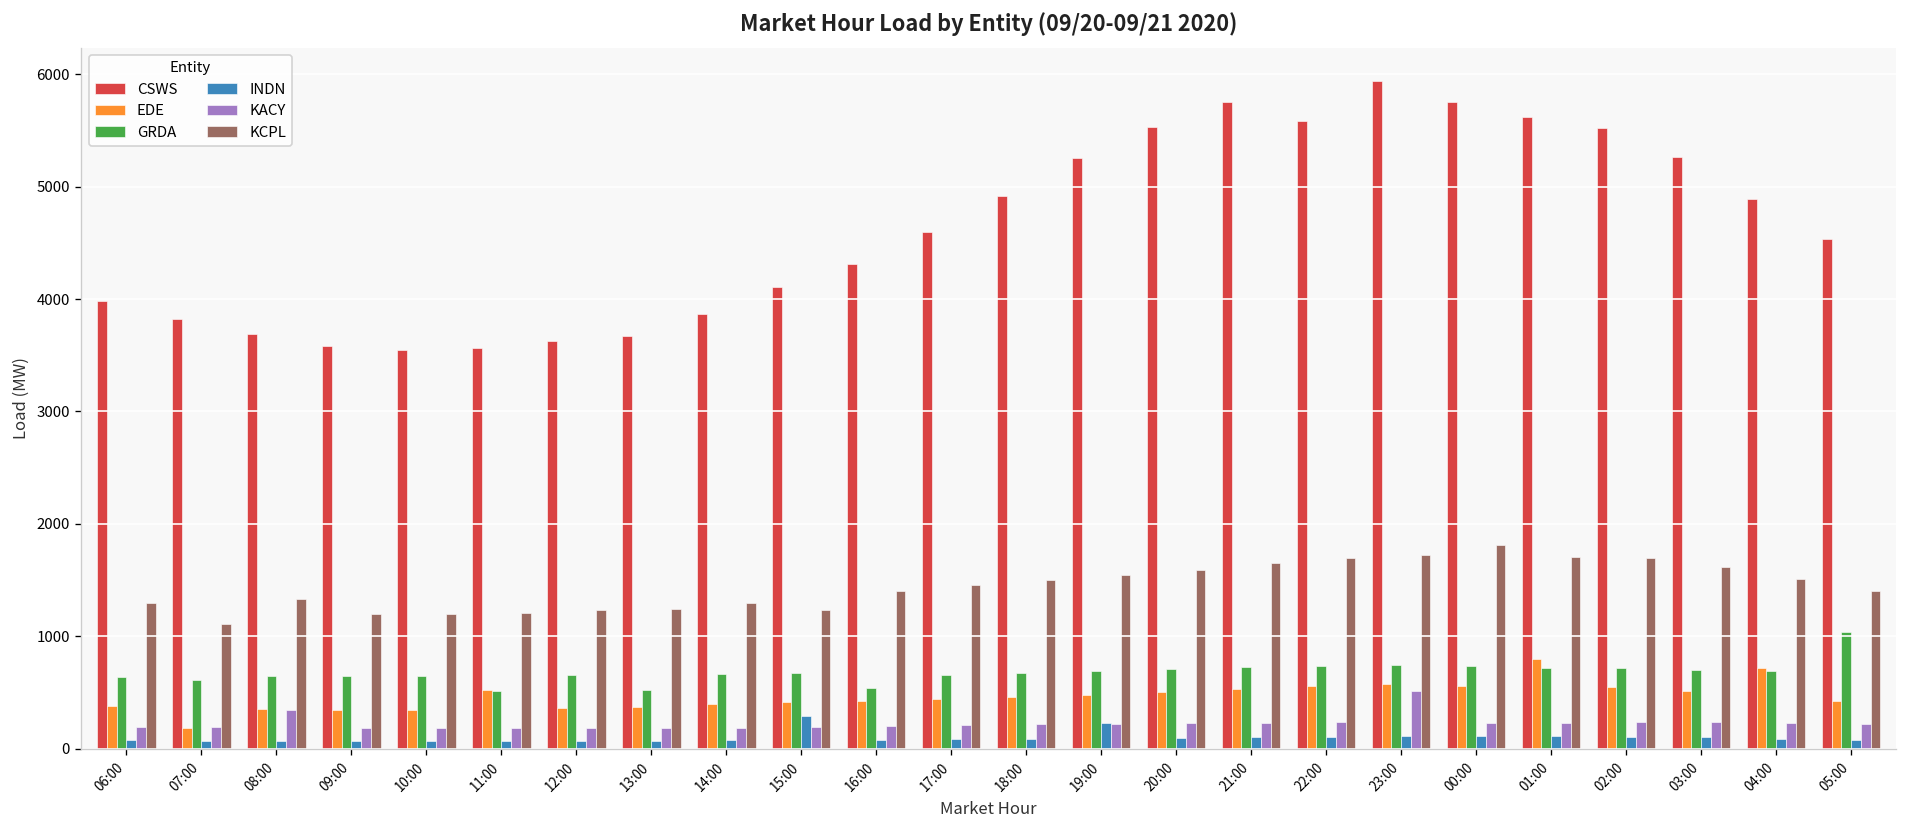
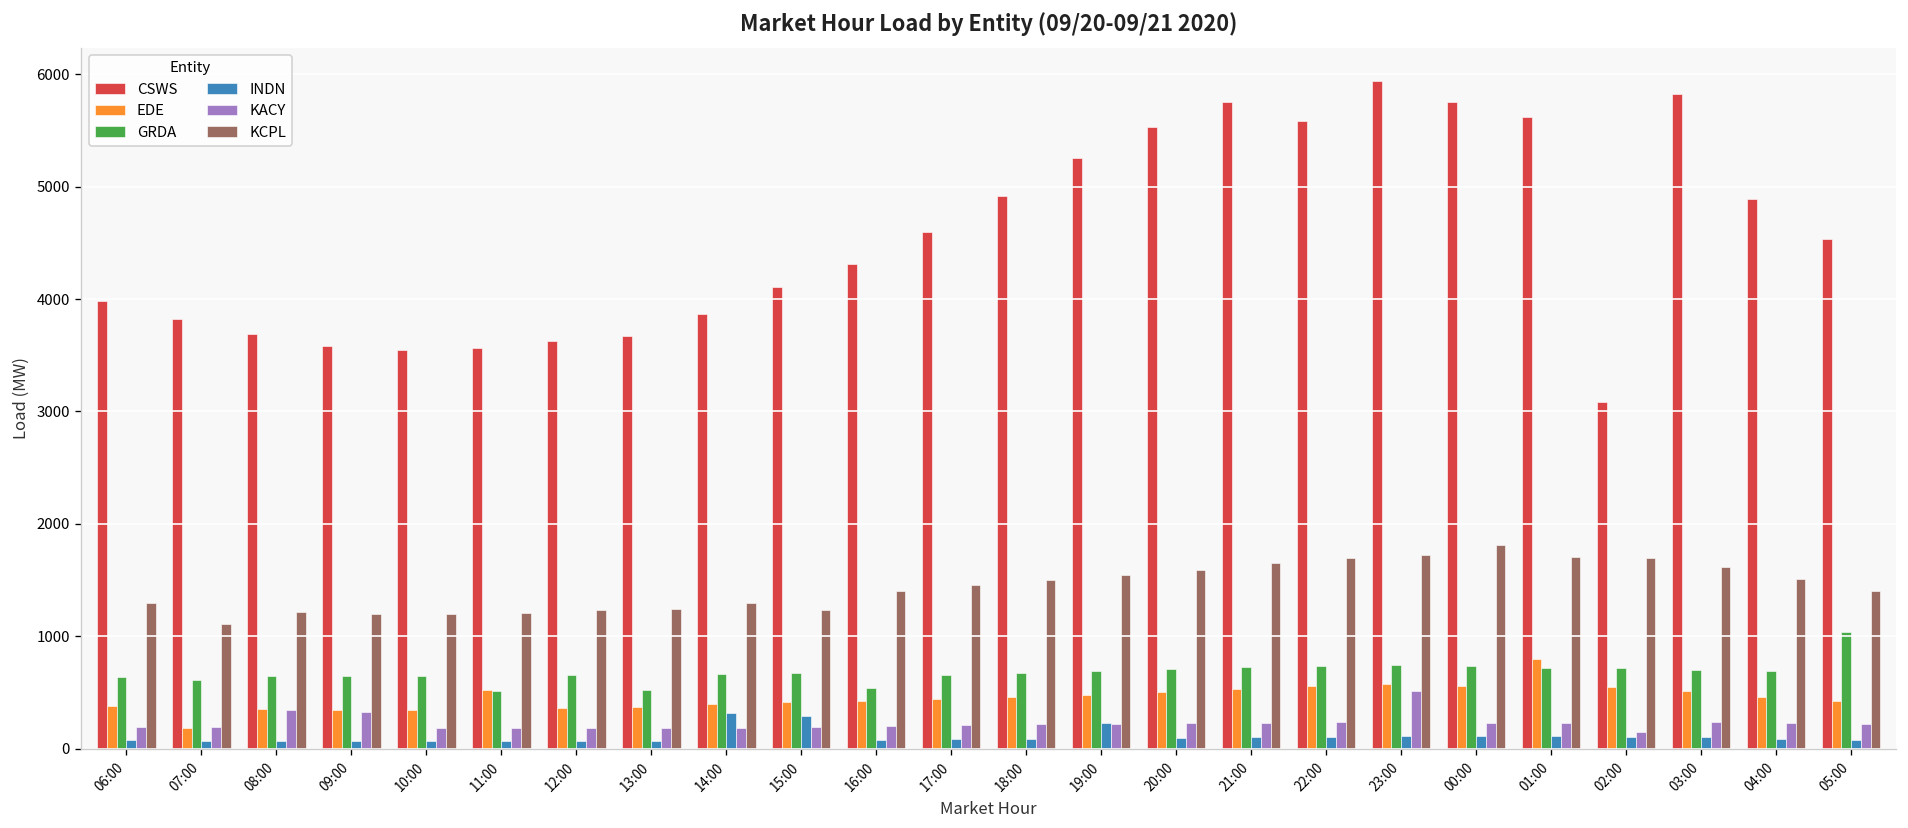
  {
    "CSWS": {
      "06:00": 4000,
      "07:00": 3800,
      "08:00": 3700,
      "09:00": 3600,
      "10:00": 3500,
      "11:00": 3600,
      "12:00": 3600,
      "13:00": 3700,
      "14:00": 3900,
      "15:00": 4100,
      "16:00": 4300,
      "17:00": 4600,
      "18:00": 4900,
      "19:00": 5300,
      "20:00": 5500,
      "21:00": 5800,
      "22:00": 5600,
      "23:00": 5900,
      "00:00": 5800,
      "01:00": 5600,
-     "02:00": 5500,
-     "03:00": 5300,
+     "02:00": 3100,
+     "03:00": 5800,
      "04:00": 4900,
      "05:00": 4500
    },
    "EDE": {
      "06:00": 400,
      "07:00": 200,
      "08:00": 300,
      "09:00": 300,
      "10:00": 300,
      "11:00": 500,
      "12:00": 400,
      "13:00": 400,
      "14:00": 400,
      "15:00": 400,
      "16:00": 400,
      "17:00": 400,
      "18:00": 500,
      "19:00": 500,
      "20:00": 500,
      "21:00": 500,
      "22:00": 600,
      "23:00": 600,
      "00:00": 600,
      "01:00": 800,
      "02:00": 500,
      "03:00": 500,
-     "04:00": 700,
+     "04:00": 500,
      "05:00": 400
    },
    "GRDA": {
      "06:00": 600,
      "07:00": 600,
      "08:00": 600,
      "09:00": 600,
      "10:00": 600,
      "11:00": 500,
      "12:00": 700,
      "13:00": 500,
      "14:00": 700,
      "15:00": 700,
      "16:00": 500,
      "17:00": 700,
      "18:00": 700,
      "19:00": 700,
      "20:00": 700,
      "21:00": 700,
      "22:00": 700,
      "23:00": 700,
      "00:00": 700,
      "01:00": 700,
      "02:00": 700,
      "03:00": 700,
      "04:00": 700,
      "05:00": 1000
    },
    "INDN": {
      "06:00": 100,
      "07:00": 100,
      "08:00": 100,
      "09:00": 100,
      "10:00": 100,
      "11:00": 100,
      "12:00": 100,
      "13:00": 100,
-     "14:00": 100,
+     "14:00": 300,
      "15:00": 300,
      "16:00": 100,
      "17:00": 100,
      "18:00": 100,
      "19:00": 200,
      "20:00": 100,
      "21:00": 100,
      "22:00": 100,
      "23:00": 100,
      "00:00": 100,
      "01:00": 100,
      "02:00": 100,
      "03:00": 100,
      "04:00": 100,
      "05:00": 100
    },
    "KACY": {
      "06:00": 200,
      "07:00": 200,
      "08:00": 300,
-     "09:00": 200,
+     "09:00": 300,
      "10:00": 200,
      "11:00": 200,
      "12:00": 200,
      "13:00": 200,
      "14:00": 200,
      "15:00": 200,
      "16:00": 200,
      "17:00": 200,
      "18:00": 200,
      "19:00": 200,
      "20:00": 200,
      "21:00": 200,
      "22:00": 200,
      "23:00": 500,
      "00:00": 200,
      "01:00": 200,
-     "02:00": 200,
+     "02:00": 100,
      "03:00": 200,
      "04:00": 200,
      "05:00": 200
    },
    "KCPL": {
      "06:00": 1300,
      "07:00": 1100,
-     "08:00": 1300,
+     "08:00": 1200,
      "09:00": 1200,
      "10:00": 1200,
      "11:00": 1200,
      "12:00": 1200,
      "13:00": 1200,
      "14:00": 1300,
      "15:00": 1200,
      "16:00": 1400,
      "17:00": 1500,
      "18:00": 1500,
      "19:00": 1500,
      "20:00": 1600,
      "21:00": 1600,
      "22:00": 1700,
      "23:00": 1700,
      "00:00": 1800,
      "01:00": 1700,
      "02:00": 1700,
      "03:00": 1600,
      "04:00": 1500,
      "05:00": 1400
    }
  }
